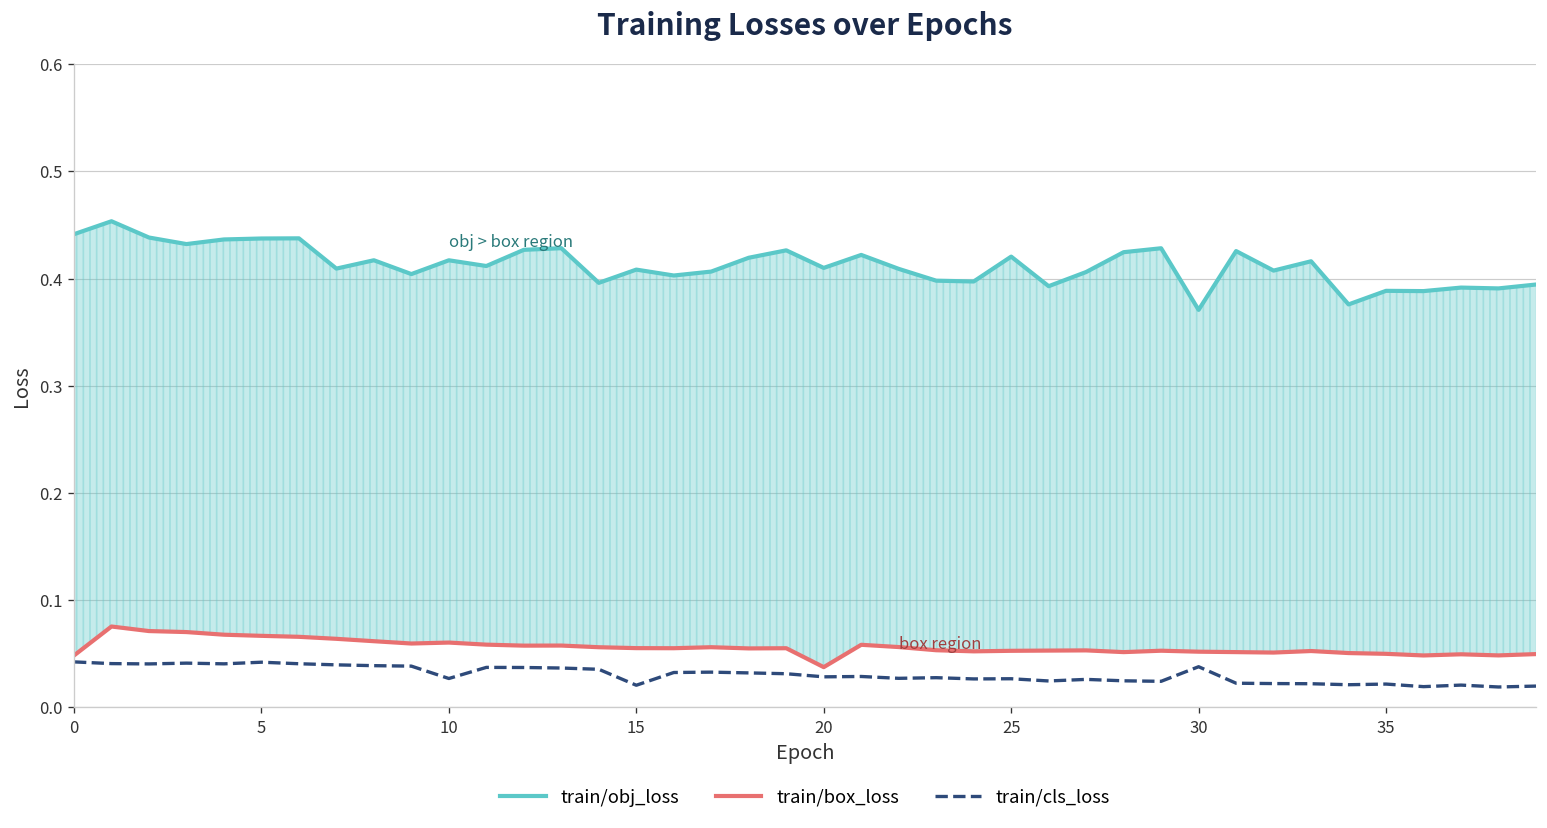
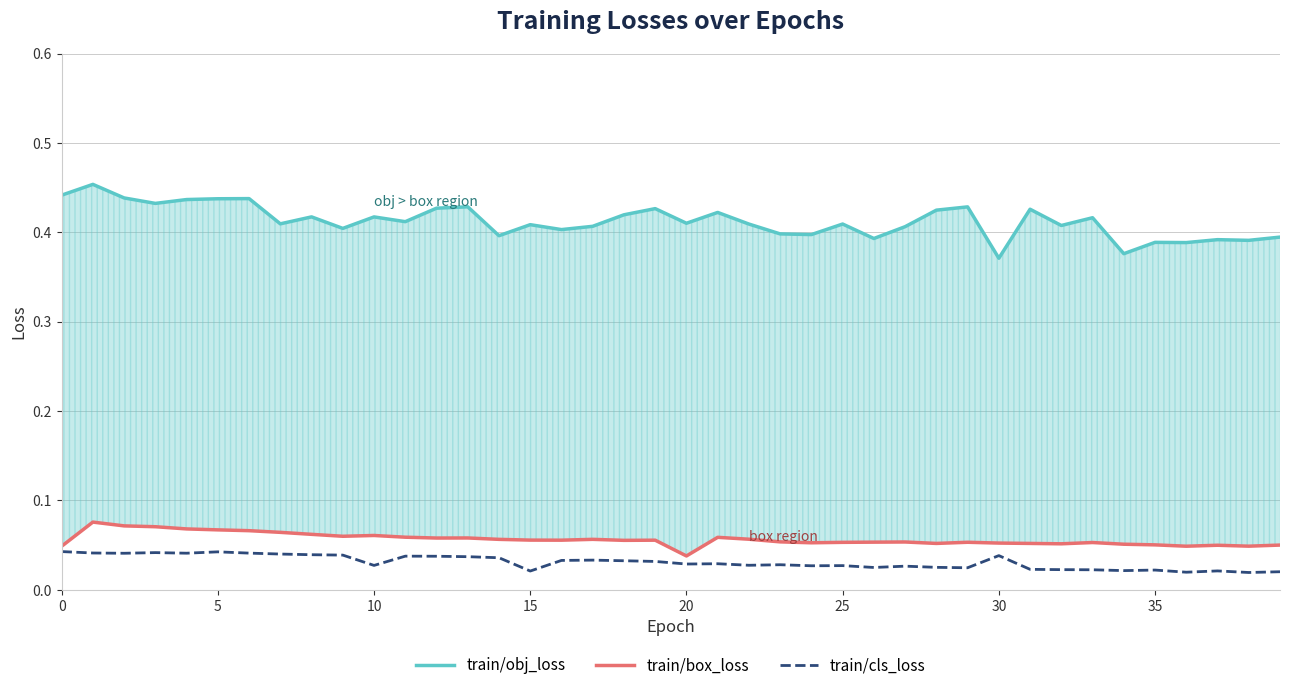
  {
    "train/obj_loss": {
      "0": 0.44,
      "5": 0.44,
      "10": 0.42,
      "15": 0.41,
      "20": 0.41,
-     "25": 0.42,
+     "25": 0.41,
      "30": 0.37,
      "35": 0.39
    },
    "train/box_loss": {
      "0": 0.05,
      "5": 0.07,
      "10": 0.06,
      "15": 0.06,
      "20": 0.04,
      "25": 0.05,
      "30": 0.05,
      "35": 0.05
    },
    "train/cls_loss": {
      "0": 0.04,
      "5": 0.04,
      "10": 0.03,
      "15": 0.02,
      "20": 0.03,
      "25": 0.03,
      "30": 0.04,
      "35": 0.02
    }
  }
